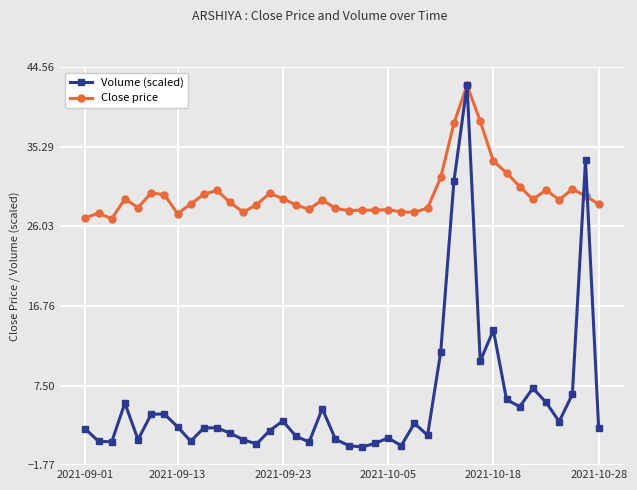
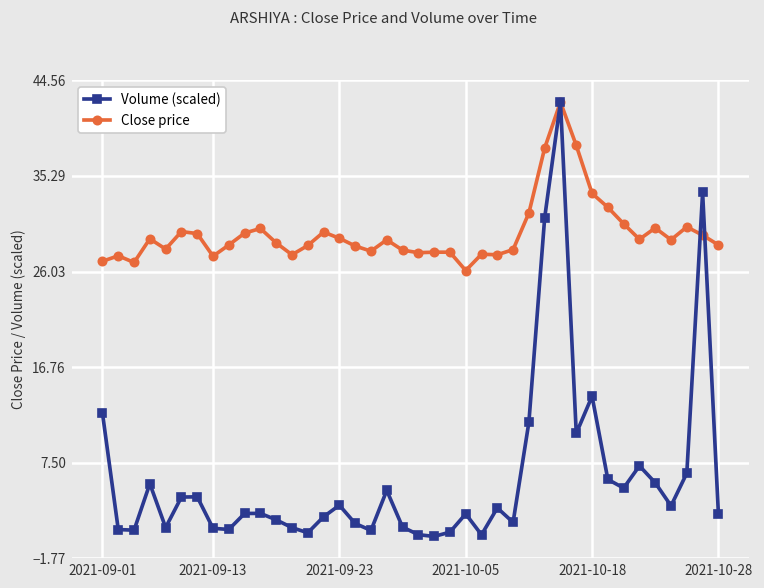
  {
    "Close price": {
      "2021-09-01": 27,
      "2021-09-13": 28,
      "2021-09-23": 29,
-     "2021-10-05": 28,
+     "2021-10-05": 26,
      "2021-10-18": 34,
      "2021-10-28": 29
    },
    "Volume (scaled)": {
-     "2021-09-01": 2,
-     "2021-09-13": 3,
+     "2021-09-01": 12,
+     "2021-09-13": 1,
      "2021-09-23": 3,
-     "2021-10-05": 1,
+     "2021-10-05": 3,
      "2021-10-18": 14,
      "2021-10-28": 3
    }
  }
